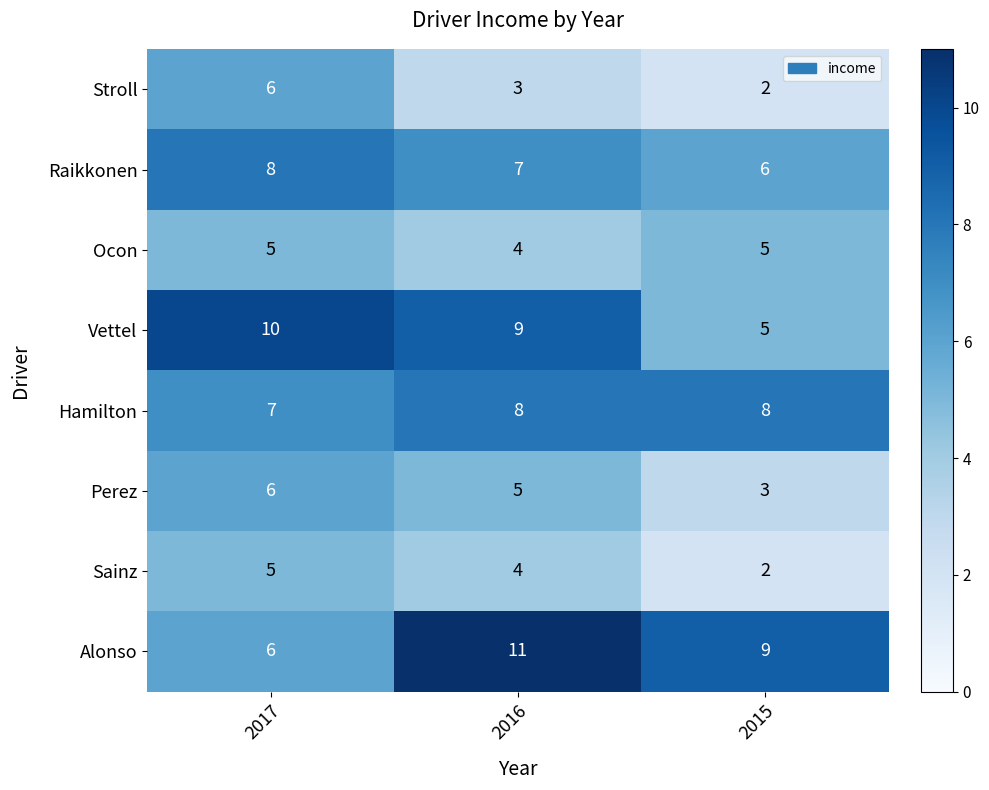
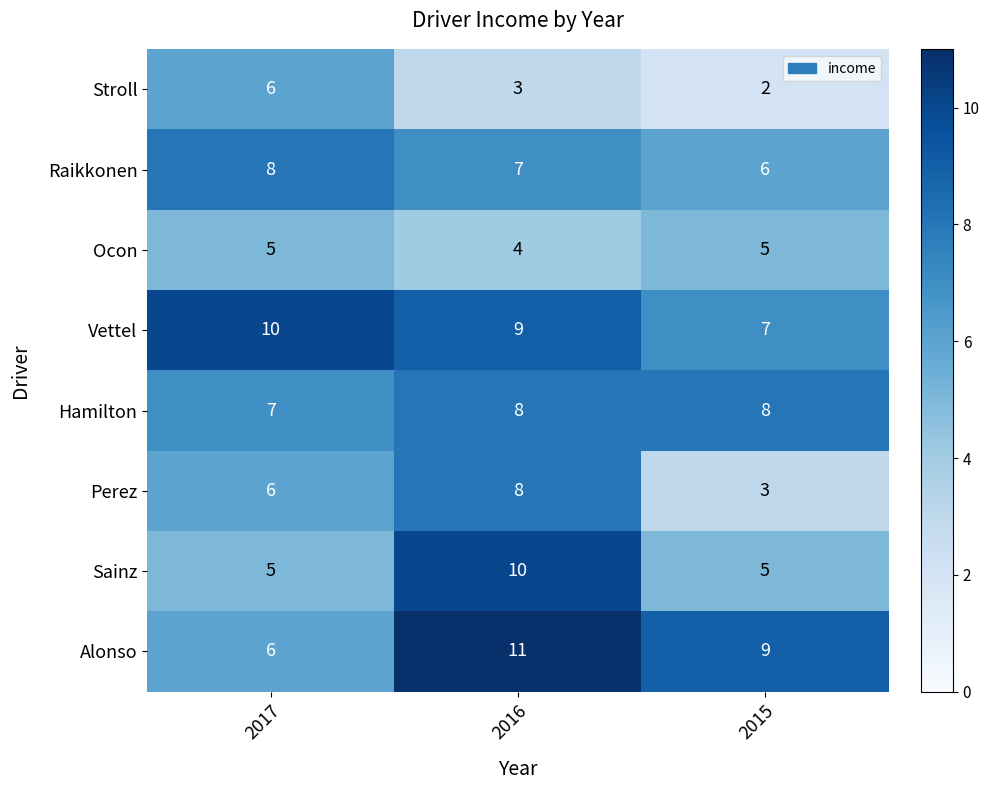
  {
    "Stroll": {
      "2017": 6,
      "2016": 3,
      "2015": 2
    },
    "Raikkonen": {
      "2017": 8,
      "2016": 7,
      "2015": 6
    },
    "Ocon": {
      "2017": 5,
      "2016": 4,
      "2015": 5
    },
    "Vettel": {
      "2017": 10,
      "2016": 9,
-     "2015": 5
+     "2015": 7
    },
    "Hamilton": {
      "2017": 7,
      "2016": 8,
      "2015": 8
    },
    "Perez": {
      "2017": 6,
-     "2016": 5,
+     "2016": 8,
      "2015": 3
    },
    "Sainz": {
      "2017": 5,
-     "2016": 4,
-     "2015": 2
+     "2016": 10,
+     "2015": 5
    },
    "Alonso": {
      "2017": 6,
      "2016": 11,
      "2015": 9
    }
  }
